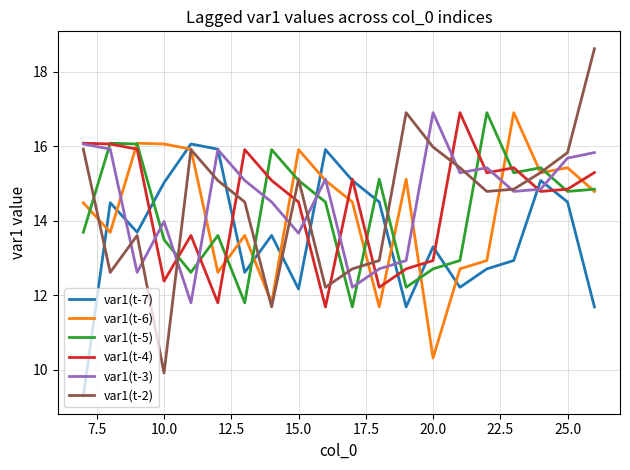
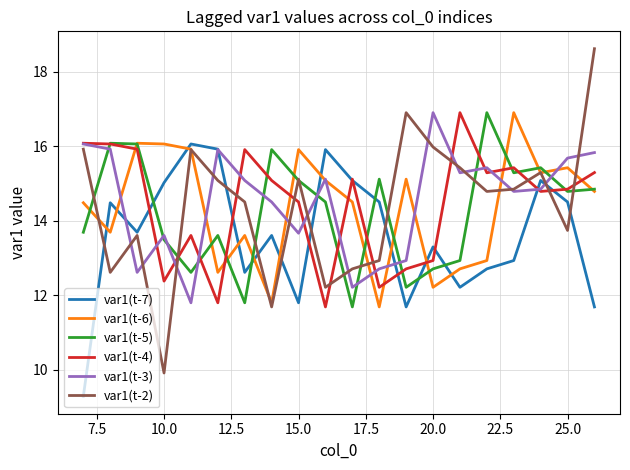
  {
    "var1(t-7)": {
      "10.0": 15.0,
-     "15.0": 12.2,
+     "15.0": 11.8,
      "20.0": 13.3,
      "25.0": 14.5
    },
    "var1(t-6)": {
      "10.0": 16.1,
      "15.0": 15.9,
-     "20.0": 10.3,
+     "20.0": 12.2,
      "25.0": 15.4
    },
    "var1(t-5)": {
      "10.0": 13.5,
      "20.0": 12.7
    },
    "var1(t-4)": {
      "10.0": 12.4,
      "15.0": 14.5,
      "20.0": 12.9
    },
    "var1(t-3)": {
-     "10.0": 14.0,
+     "10.0": 13.6,
      "15.0": 13.7,
      "20.0": 16.9,
      "25.0": 15.7
    },
    "var1(t-2)": {
      "10.0": 9.9,
      "20.0": 16.0,
-     "25.0": 15.8
+     "25.0": 13.7
    }
  }
